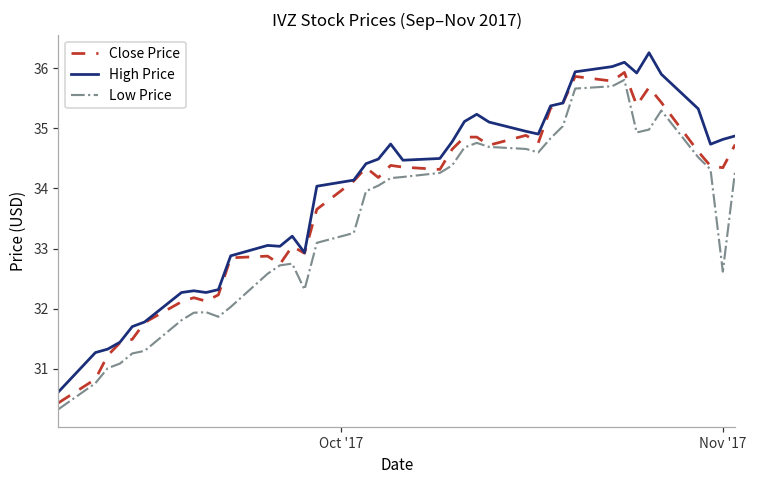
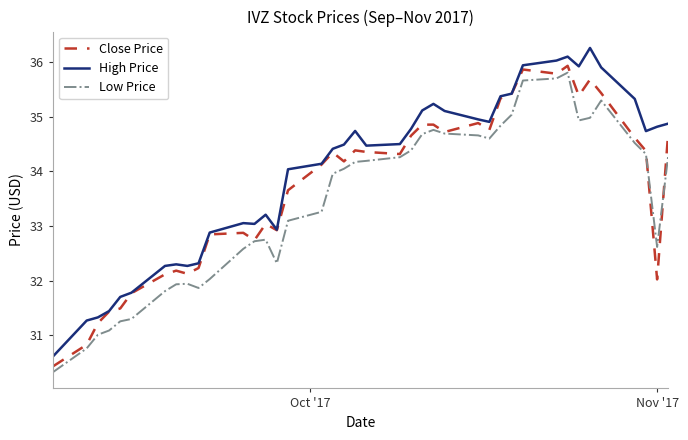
  {
    "Close Price": {
-     "Nov '17": 34.3
+     "Nov '17": 32.0
    },
    "High Price": {
      "Nov '17": 34.8
    },
    "Low Price": {
      "Nov '17": 32.6
    }
  }
